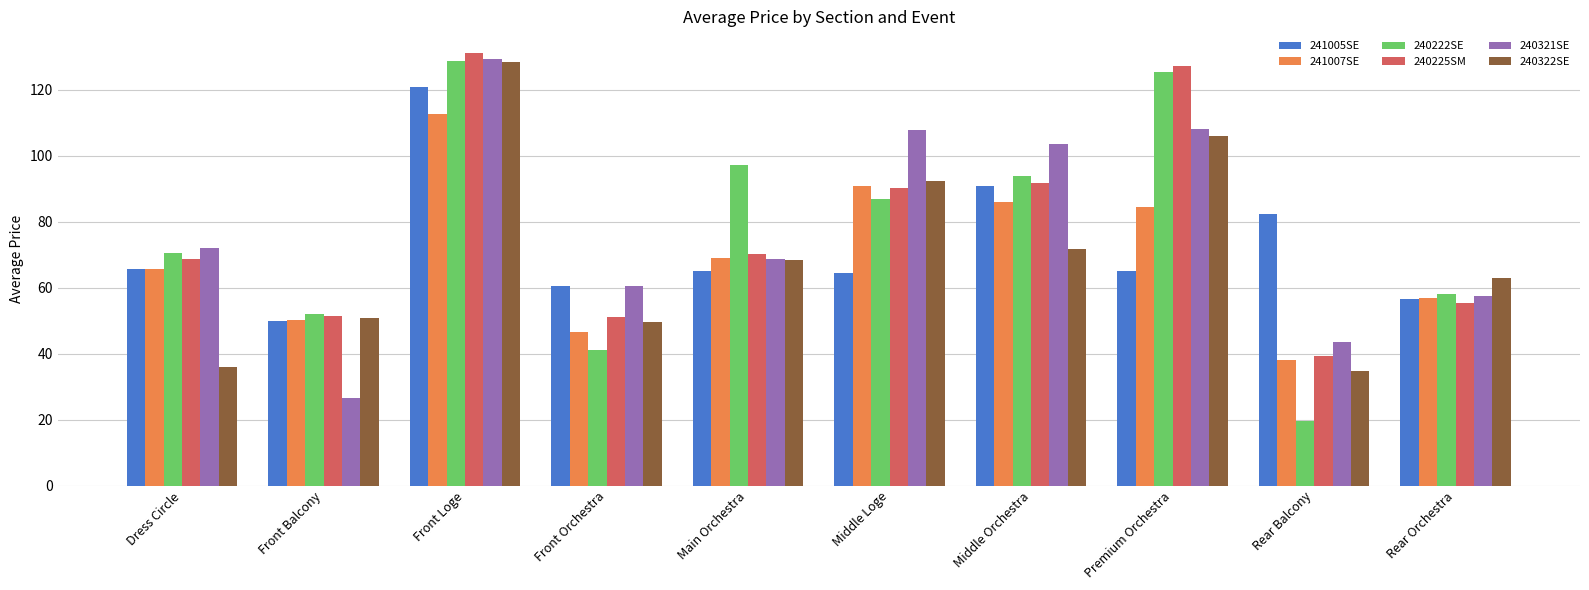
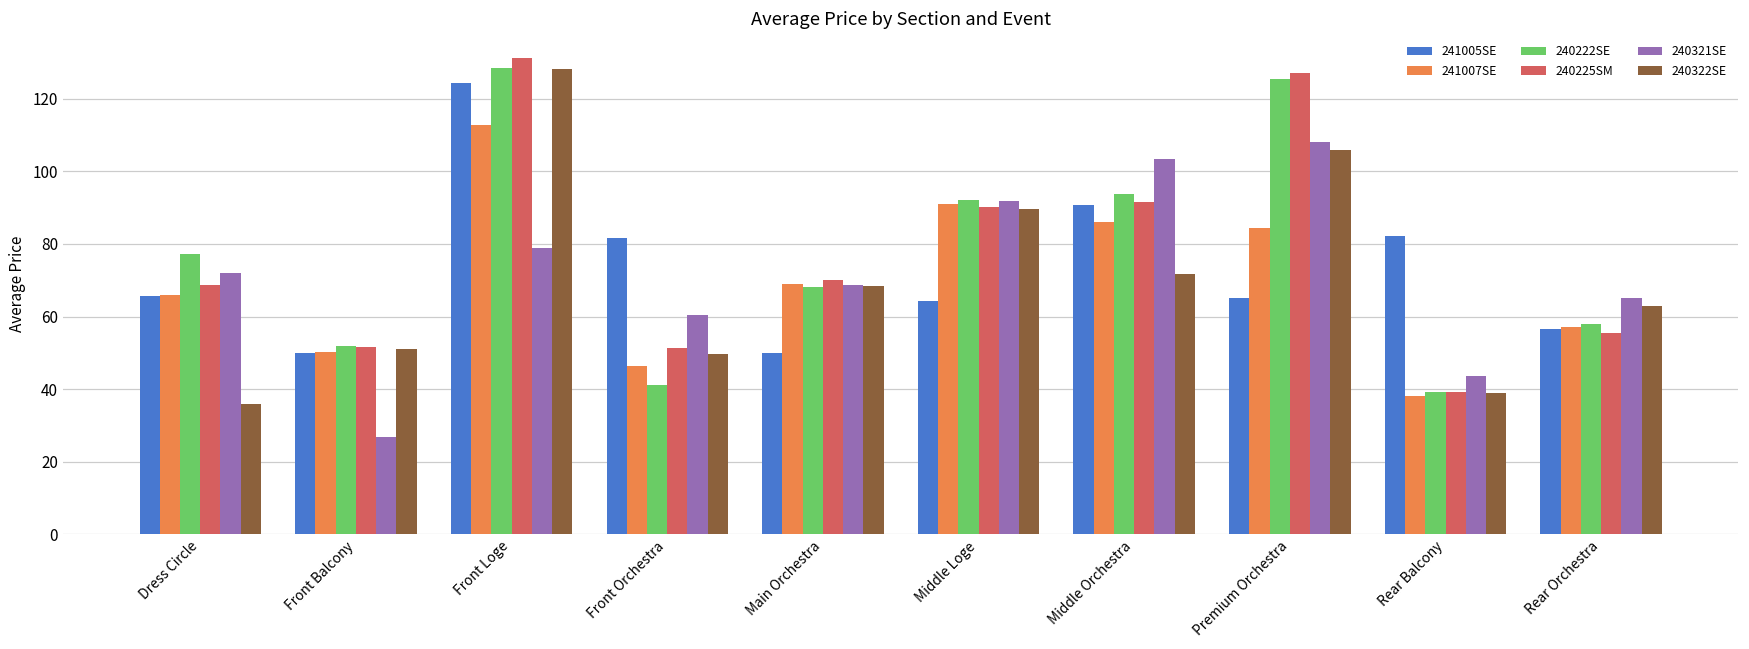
  {
    "241005SE": {
      "Dress Circle": 66,
      "Front Balcony": 50,
-     "Front Loge": 121,
-     "Front Orchestra": 61,
-     "Main Orchestra": 65,
+     "Front Loge": 124,
+     "Front Orchestra": 82,
+     "Main Orchestra": 50,
      "Middle Loge": 64,
      "Middle Orchestra": 91,
      "Premium Orchestra": 65,
      "Rear Balcony": 82,
      "Rear Orchestra": 57
    },
    "240222SE": {
-     "Dress Circle": 71,
+     "Dress Circle": 77,
      "Front Balcony": 52,
      "Front Loge": 129,
      "Front Orchestra": 41,
-     "Main Orchestra": 97,
-     "Middle Loge": 87,
+     "Main Orchestra": 68,
+     "Middle Loge": 92,
      "Middle Orchestra": 94,
      "Premium Orchestra": 126,
-     "Rear Balcony": 20,
+     "Rear Balcony": 39,
      "Rear Orchestra": 58
    },
    "240321SE": {
      "Dress Circle": 72,
      "Front Balcony": 27,
-     "Front Loge": 129,
+     "Front Loge": 79,
      "Front Orchestra": 60,
      "Main Orchestra": 69,
-     "Middle Loge": 108,
+     "Middle Loge": 92,
      "Middle Orchestra": 104,
      "Premium Orchestra": 108,
      "Rear Balcony": 44,
-     "Rear Orchestra": 58
+     "Rear Orchestra": 65
    },
    "240322SE": {
      "Dress Circle": 36,
      "Front Balcony": 51,
      "Front Loge": 128,
      "Front Orchestra": 50,
      "Main Orchestra": 68,
-     "Middle Loge": 92,
+     "Middle Loge": 90,
      "Middle Orchestra": 72,
      "Premium Orchestra": 106,
-     "Rear Balcony": 35,
+     "Rear Balcony": 39,
      "Rear Orchestra": 63
    }
  }
